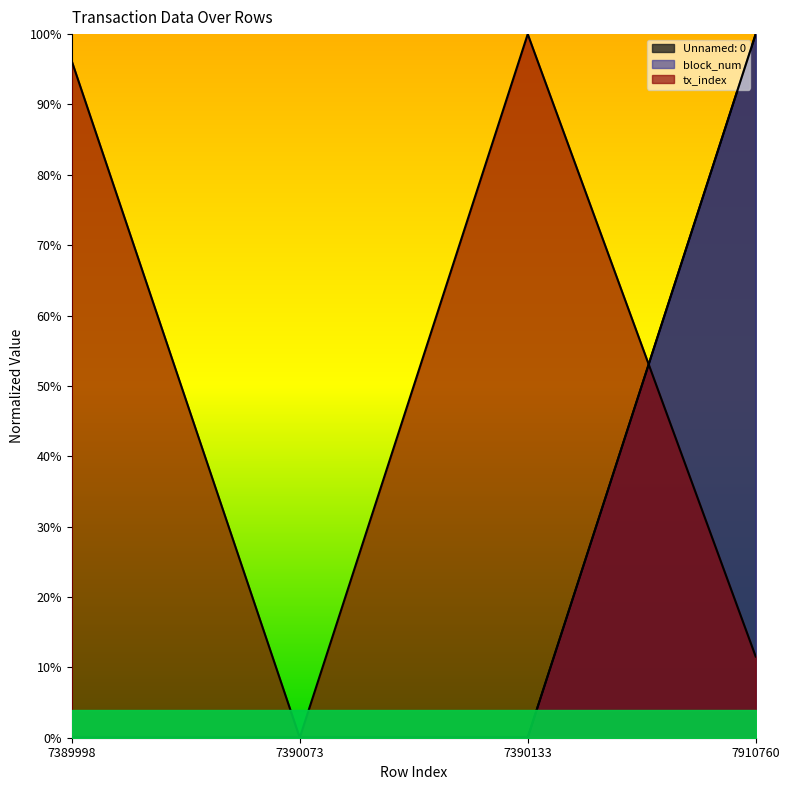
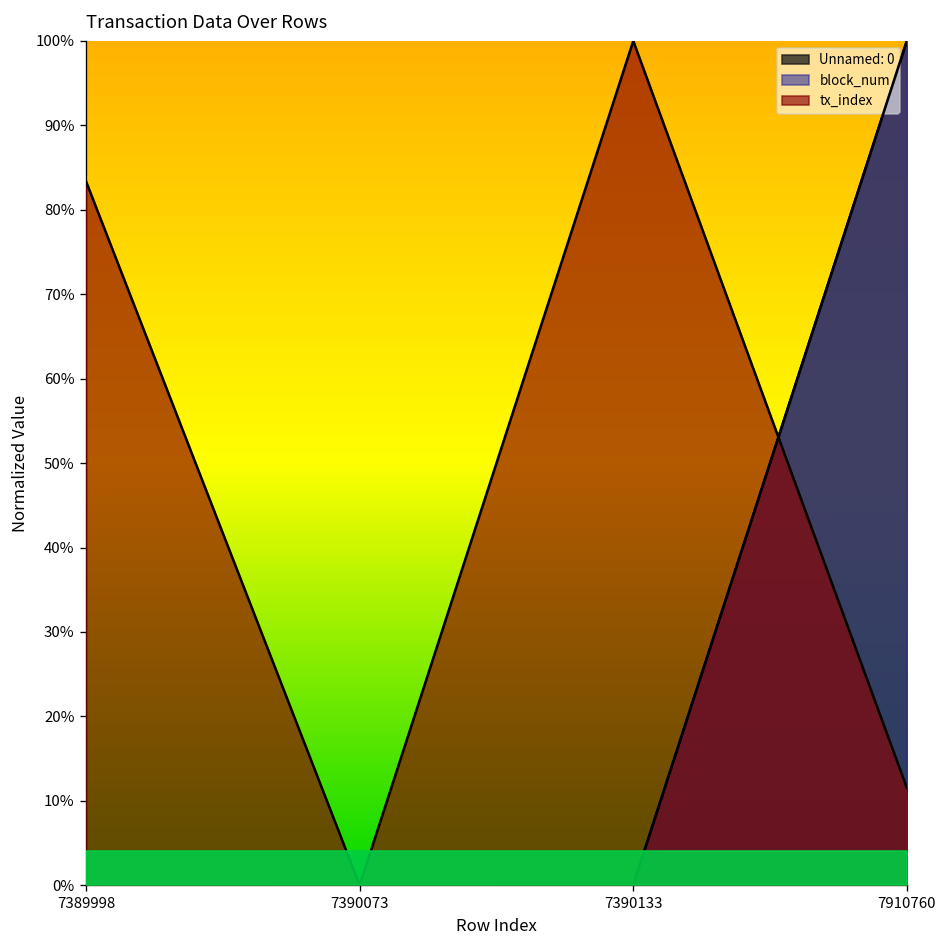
  {
    "block_num": {
      "7389998": "0%",
      "7390133": "0%",
      "7910760": "100%"
    },
    "tx_index": {
-     "7389998": "96%",
+     "7389998": "83%",
      "7390133": "100%",
      "7910760": "12%"
    }
  }
